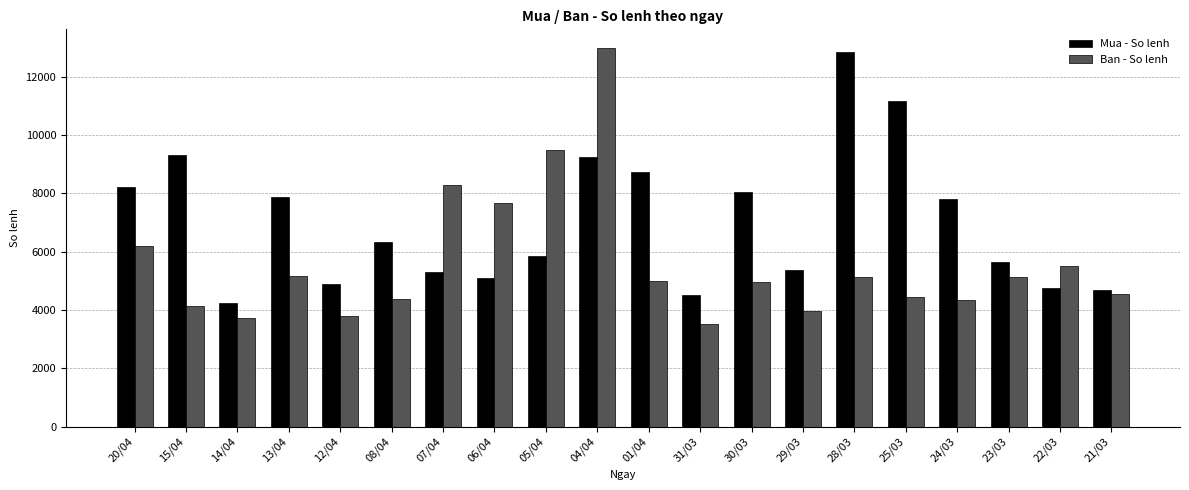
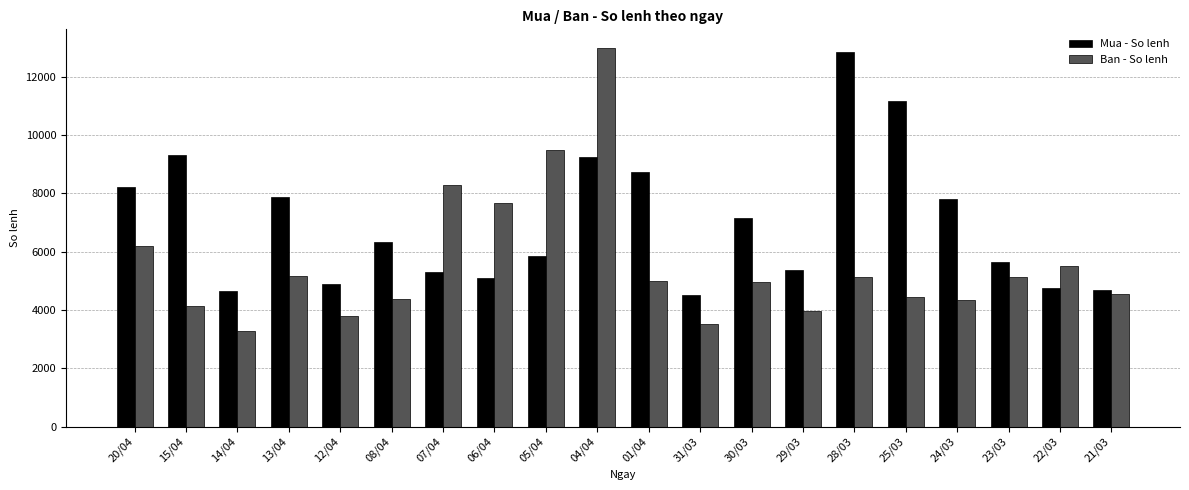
  {
    "Mua - So lenh": {
      "20/04": 8200,
      "15/04": 9300,
-     "14/04": 4300,
+     "14/04": 4700,
      "13/04": 7900,
      "12/04": 4900,
      "08/04": 6300,
      "07/04": 5300,
      "06/04": 5100,
      "05/04": 5800,
      "04/04": 9200,
      "01/04": 8700,
      "31/03": 4500,
-     "30/03": 8000,
+     "30/03": 7200,
      "29/03": 5400,
      "28/03": 12800,
      "25/03": 11200,
      "24/03": 7800,
      "23/03": 5700,
      "22/03": 4800,
      "21/03": 4700
    },
    "Ban - So lenh": {
      "20/04": 6200,
      "15/04": 4100,
-     "14/04": 3700,
+     "14/04": 3300,
      "13/04": 5200,
      "12/04": 3800,
      "08/04": 4400,
      "07/04": 8300,
      "06/04": 7700,
      "05/04": 9500,
      "04/04": 13000,
      "01/04": 5000,
      "31/03": 3500,
      "30/03": 5000,
      "29/03": 4000,
      "28/03": 5100,
      "25/03": 4400,
      "24/03": 4300,
      "23/03": 5100,
      "22/03": 5500,
      "21/03": 4500
    }
  }
